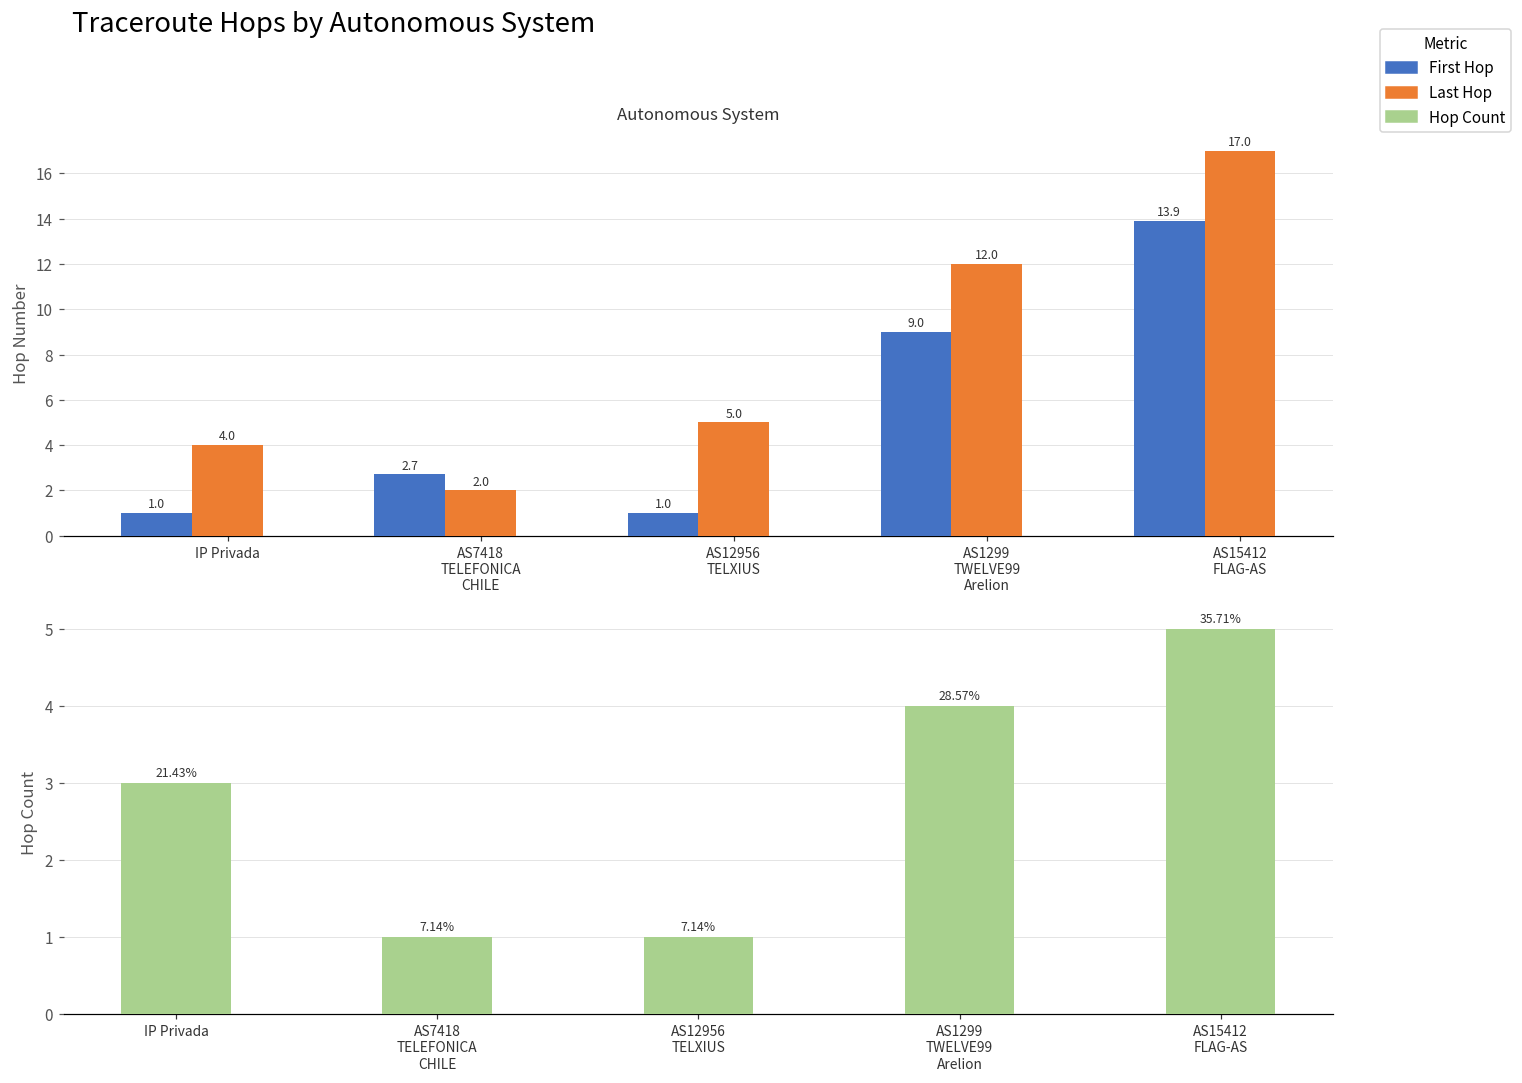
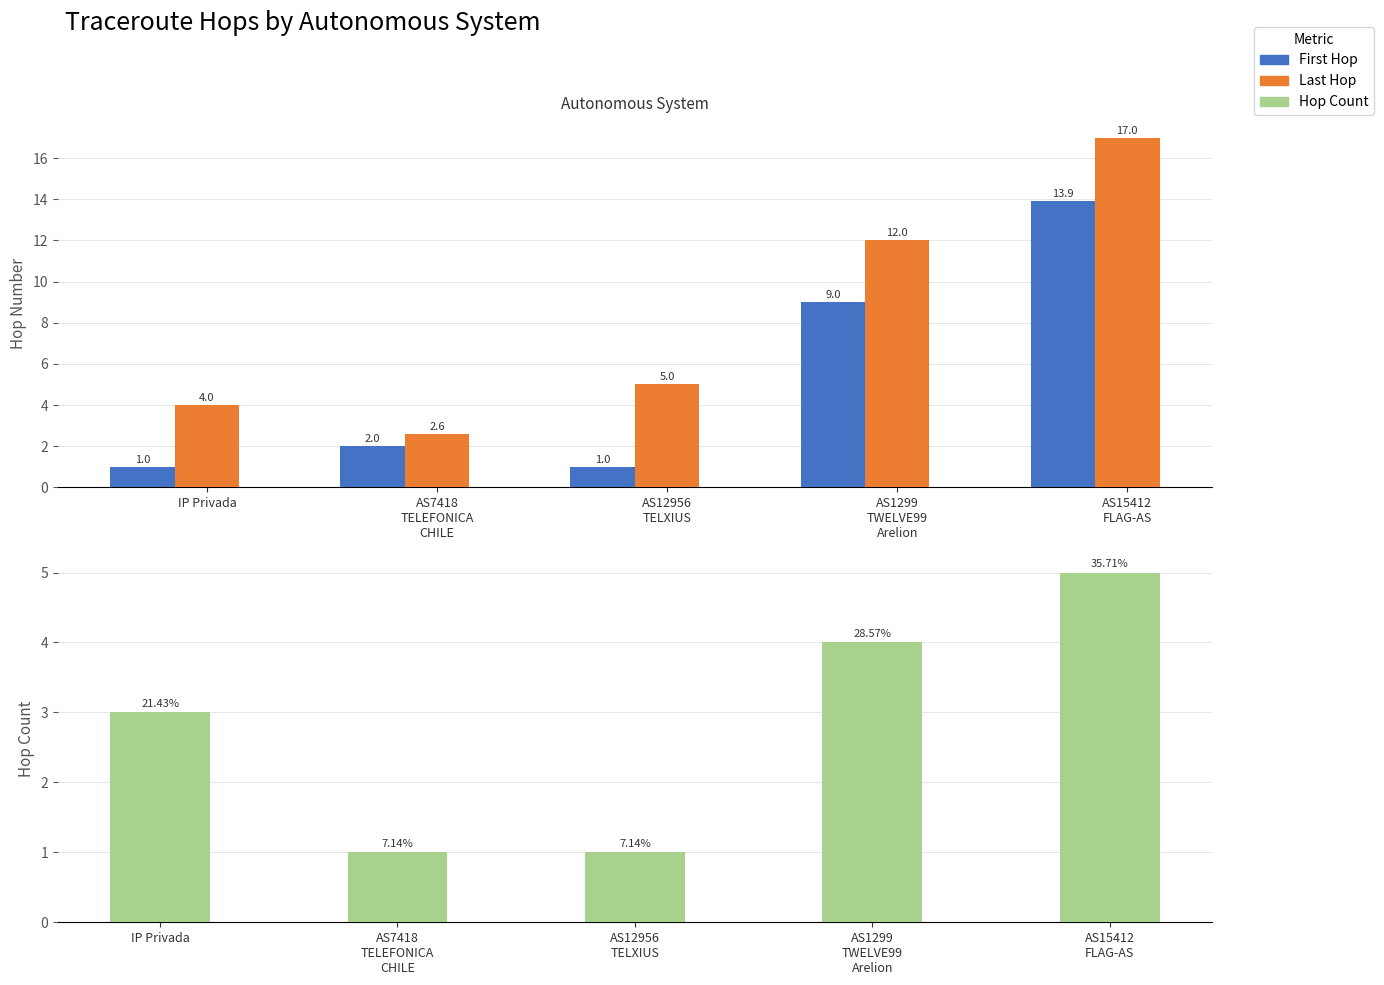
  {
    "Autonomous System": {
      "First Hop": {
        "IP Privada": 1.0,
-       "AS7418 TELEFONICA CHILE": 2.7,
+       "AS7418 TELEFONICA CHILE": 2.0,
        "AS12956 TELXIUS": 1.0,
        "AS1299 TWELVE99 Arelion": 9.0,
        "AS15412 FLAG-AS": 13.9
      },
      "Last Hop": {
        "IP Privada": 4.0,
-       "AS7418 TELEFONICA CHILE": 2.0,
+       "AS7418 TELEFONICA CHILE": 2.6,
        "AS12956 TELXIUS": 5.0,
        "AS1299 TWELVE99 Arelion": 12.0,
        "AS15412 FLAG-AS": 17.0
      }
    }
  }
